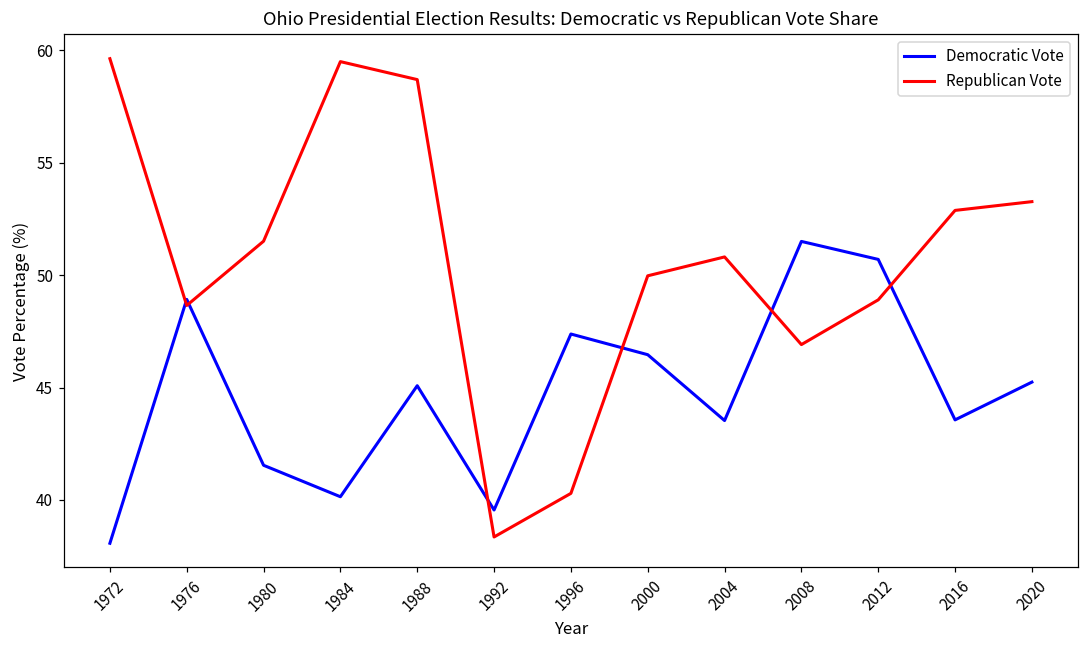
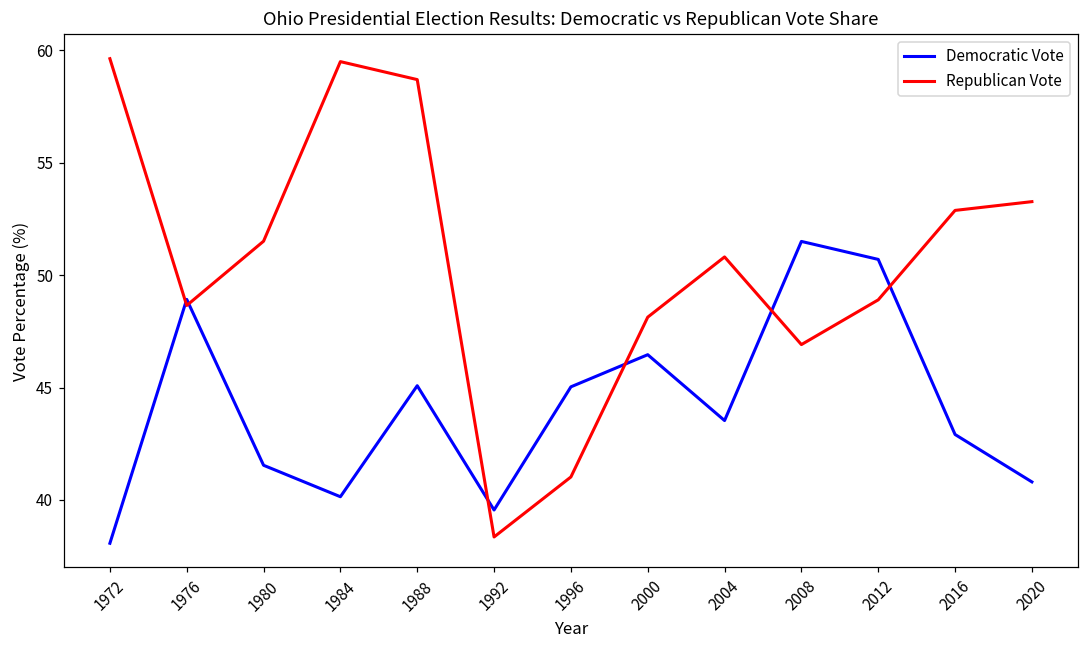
  {
    "Democratic Vote": {
      "1972": 38.1,
      "1976": 48.9,
      "1980": 41.5,
      "1984": 40.1,
      "1988": 45.1,
      "1992": 39.6,
-     "1996": 47.4,
+     "1996": 45.0,
      "2000": 46.5,
      "2004": 43.5,
      "2008": 51.5,
      "2012": 50.7,
-     "2016": 43.6,
-     "2020": 45.2
+     "2016": 42.9,
+     "2020": 40.8
    },
    "Republican Vote": {
      "1972": 59.6,
      "1976": 48.7,
      "1980": 51.5,
      "1984": 59.5,
      "1988": 58.7,
      "1992": 38.4,
-     "1996": 40.3,
-     "2000": 50.0,
+     "1996": 41.0,
+     "2000": 48.1,
      "2004": 50.8,
      "2008": 46.9,
      "2012": 48.9,
      "2016": 52.9,
      "2020": 53.3
    }
  }
